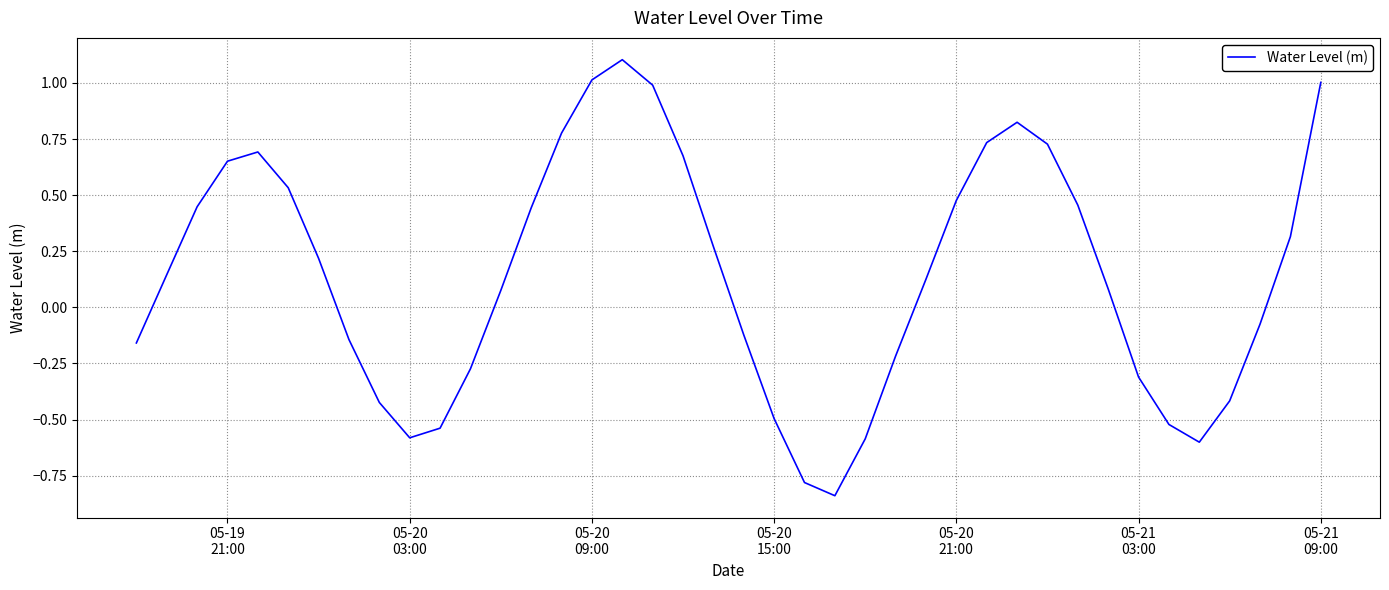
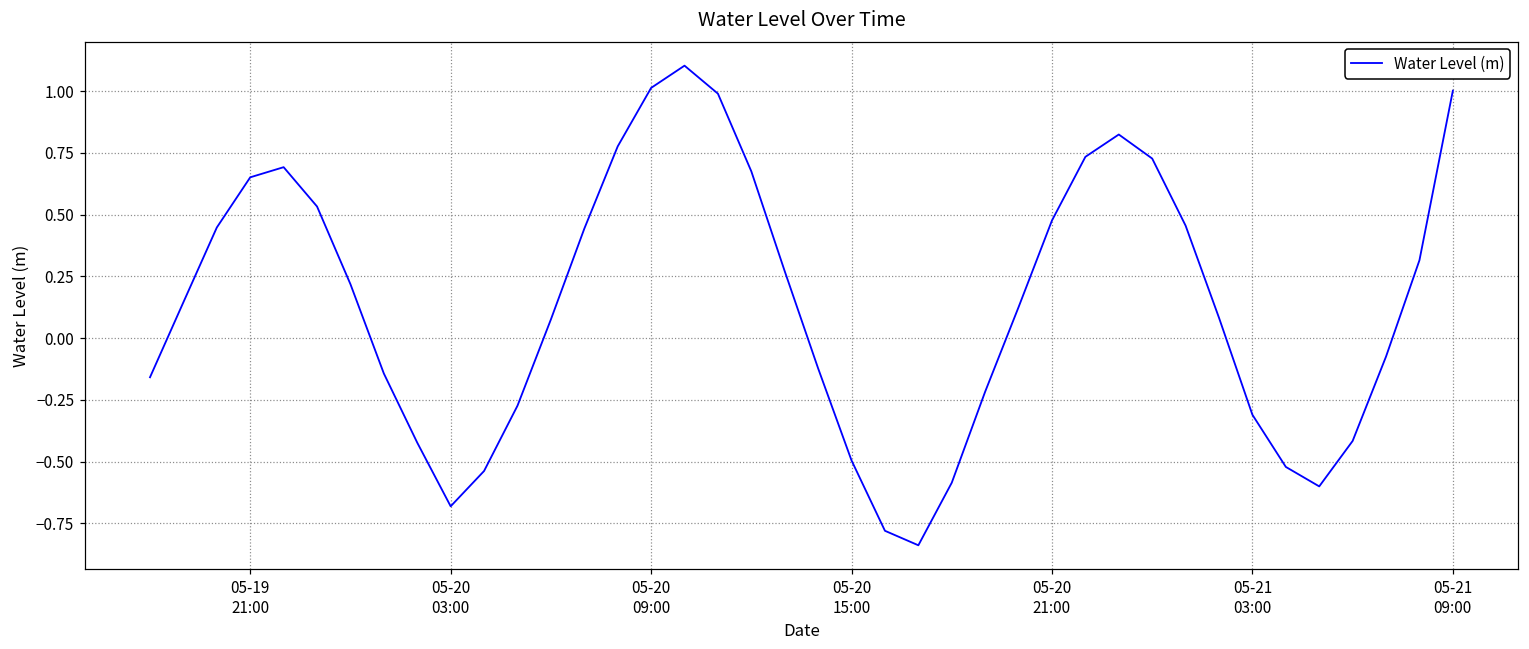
  {
    "05-19 21:00": 0.65,
-   "05-20 03:00": -0.58,
+   "05-20 03:00": -0.68,
    "05-20 09:00": 1.01,
    "05-20 15:00": -0.50,
    "05-20 21:00": 0.48,
    "05-21 03:00": -0.31,
    "05-21 09:00": 1.00
  }
